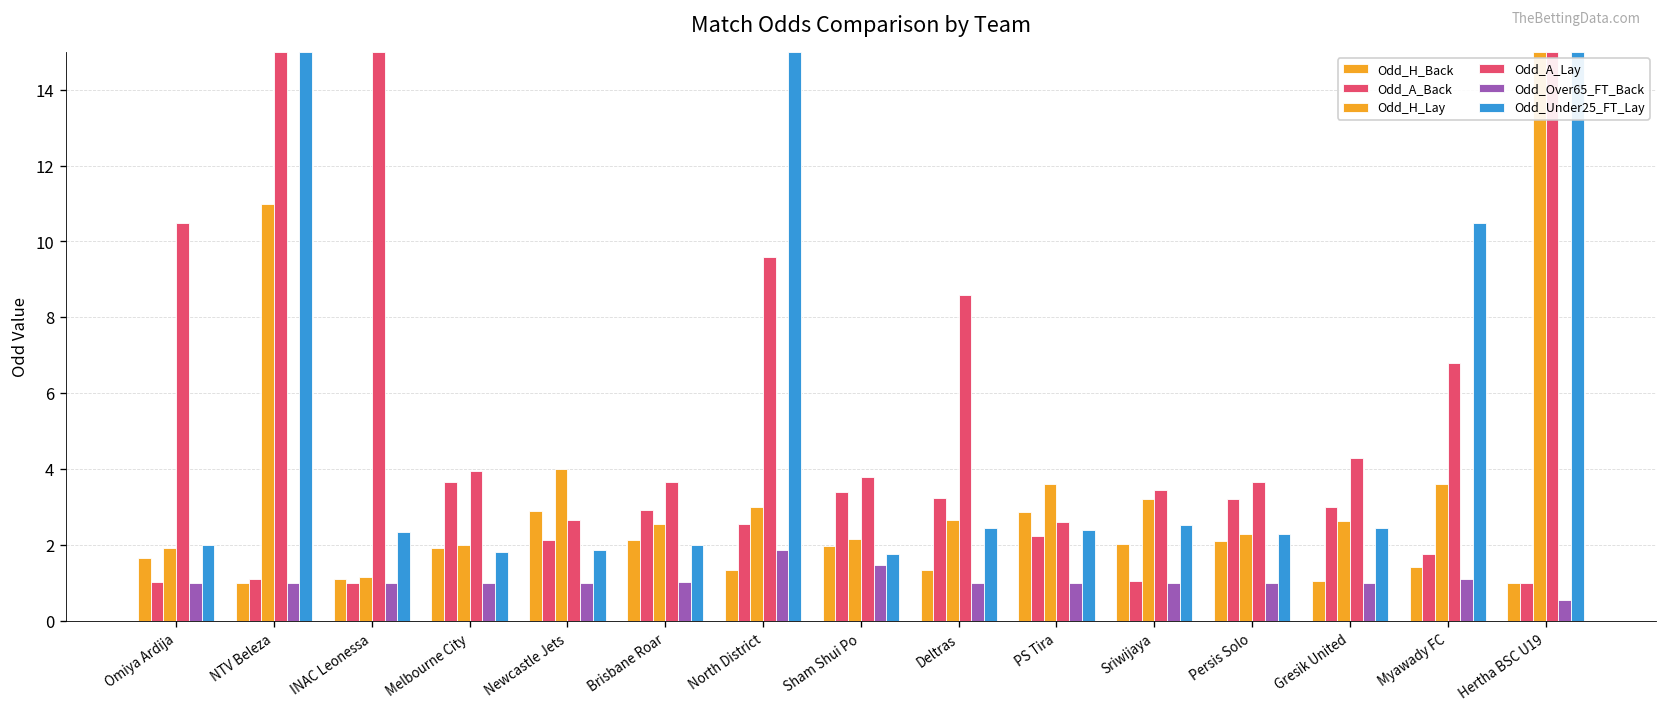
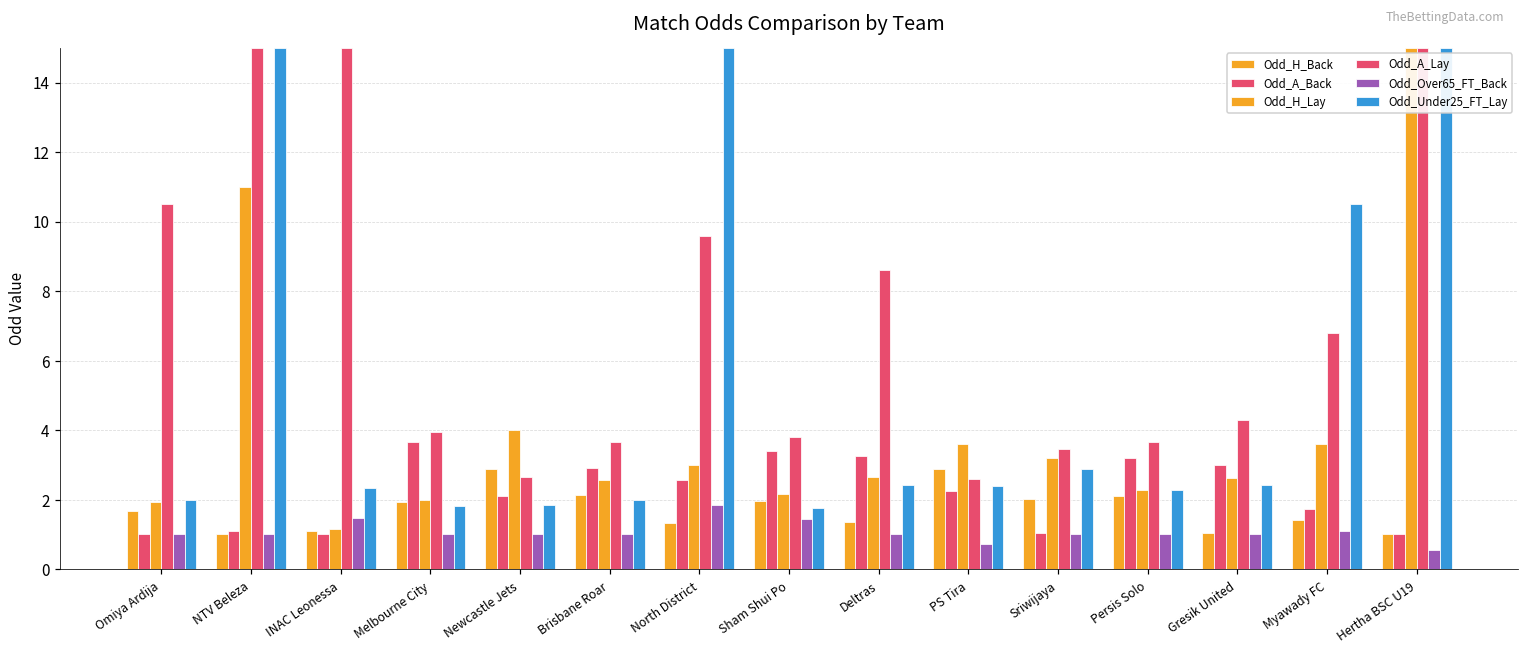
  {
    "Odd_Over65_FT_Back": {
      "Omiya Ardija": 1.0,
      "NTV Beleza": 1.0,
-     "INAC Leonessa": 1.0,
+     "INAC Leonessa": 1.5,
      "Melbourne City": 1.0,
      "Newcastle Jets": 1.0,
      "Brisbane Roar": 1.0,
      "North District": 1.9,
      "Sham Shui Po": 1.5,
      "Deltras": 1.0,
-     "PS Tira": 1.0,
+     "PS Tira": 0.7,
      "Sriwijaya": 1.0,
      "Persis Solo": 1.0,
      "Gresik United": 1.0,
      "Myawady FC": 1.1,
      "Hertha BSC U19": 0.6
    },
    "Odd_Under25_FT_Lay": {
      "Omiya Ardija": 2.0,
      "NTV Beleza": 15.0,
      "INAC Leonessa": 2.3,
      "Melbourne City": 1.8,
      "Newcastle Jets": 1.9,
      "Brisbane Roar": 2.0,
      "North District": 15.0,
      "Sham Shui Po": 1.8,
      "Deltras": 2.4,
      "PS Tira": 2.4,
-     "Sriwijaya": 2.5,
+     "Sriwijaya": 2.9,
      "Persis Solo": 2.3,
      "Gresik United": 2.4,
      "Myawady FC": 10.5,
      "Hertha BSC U19": 15.0
    }
  }
